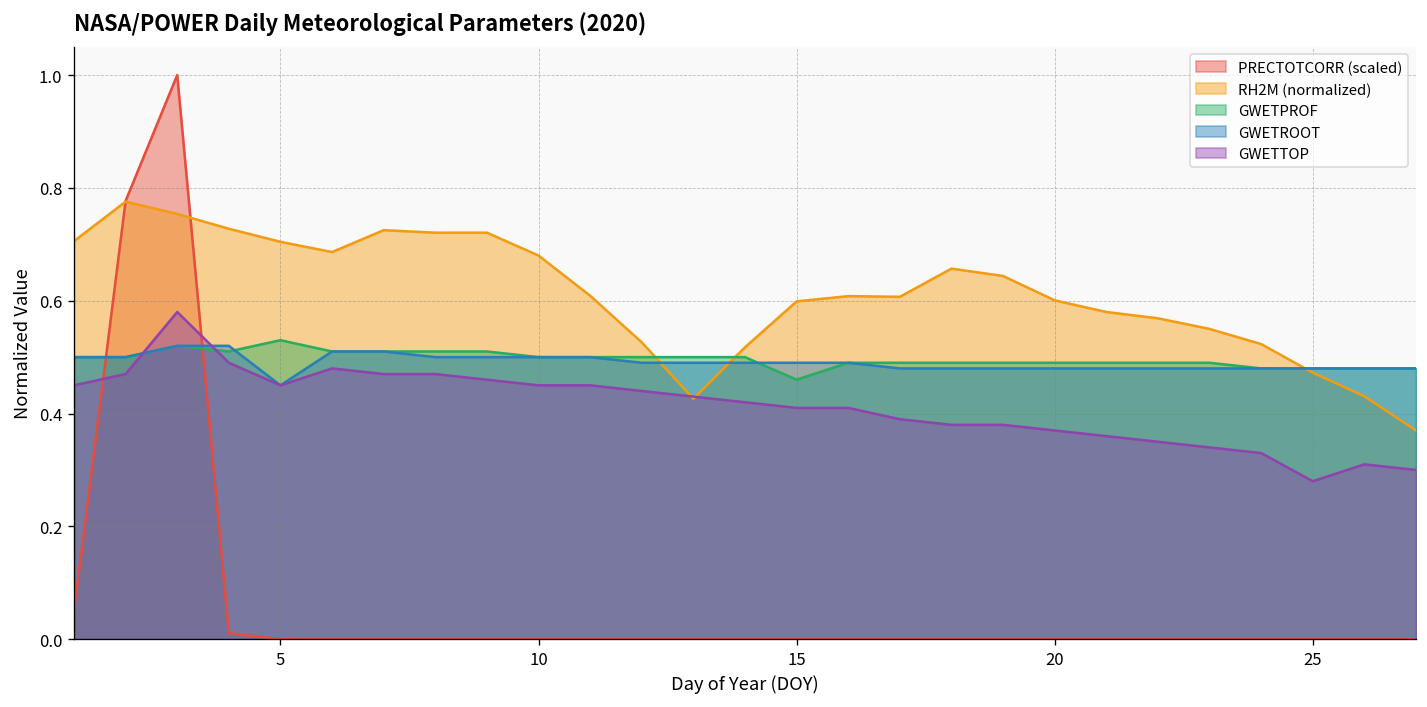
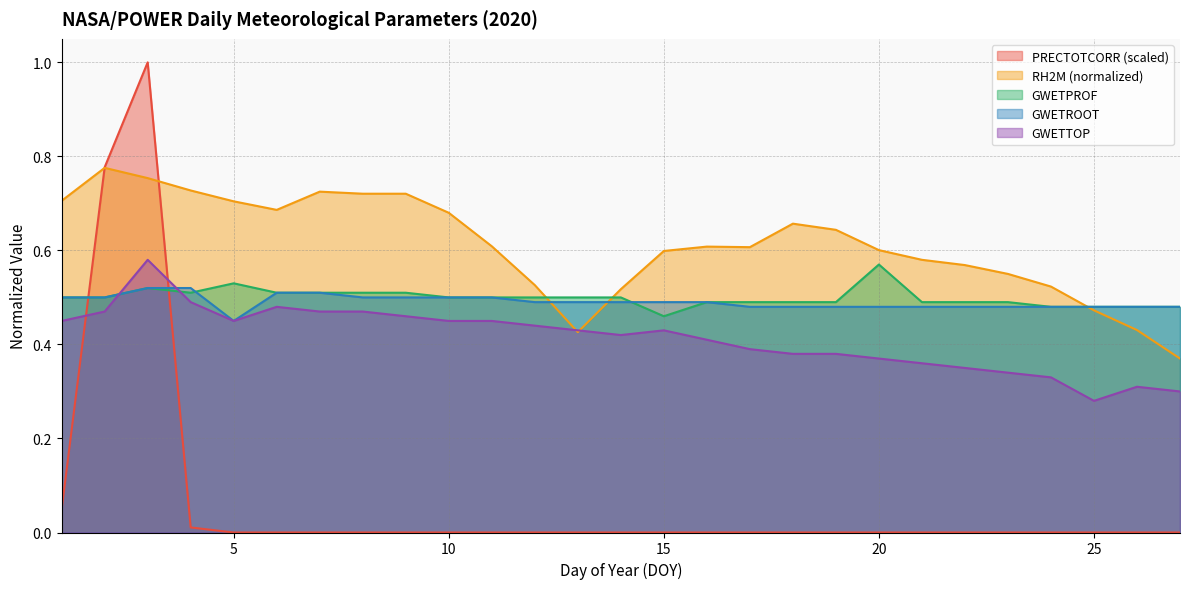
  {
    "PRECTOTCORR (scaled)": {
      "5": 0.00,
      "10": 0.00,
      "15": 0.00,
      "20": 0.00,
      "25": 0.00
    },
    "RH2M (normalized)": {
      "5": 0.70,
      "10": 0.68,
      "15": 0.60,
      "20": 0.60,
      "25": 0.47
    },
    "GWETPROF": {
      "5": 0.53,
      "15": 0.46,
-     "20": 0.49
+     "20": 0.57
    },
    "GWETROOT": {
      "15": 0.49,
      "20": 0.48
    },
    "GWETTOP": {
      "10": 0.45,
-     "15": 0.41,
+     "15": 0.43,
      "20": 0.37,
      "25": 0.28
    }
  }
